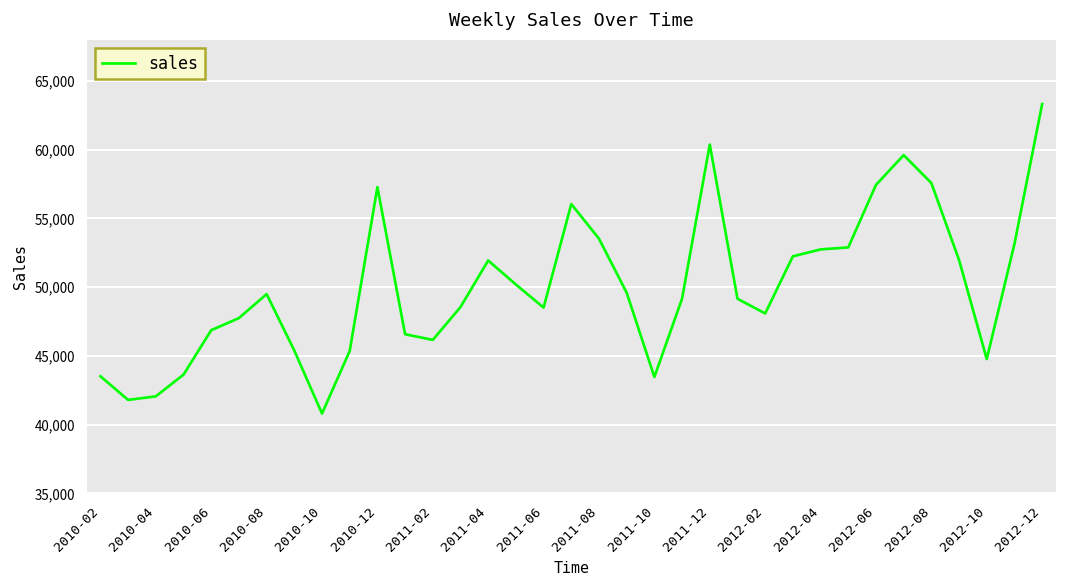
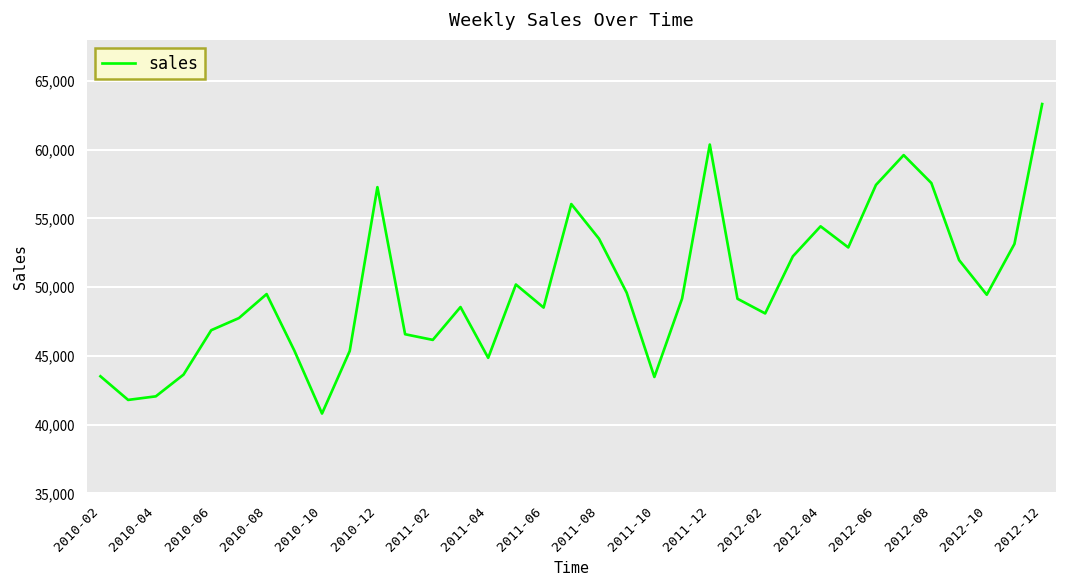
  {
    "2010-02": "43,500",
    "2010-04": "42,100",
    "2010-06": "46,900",
    "2010-08": "49,500",
    "2010-10": "40,800",
    "2010-12": "57,300",
    "2011-02": "46,200",
-   "2011-04": "51,900",
+   "2011-04": "44,900",
    "2011-06": "48,500",
    "2011-08": "53,500",
    "2011-10": "43,500",
    "2011-12": "60,400",
    "2012-02": "48,100",
-   "2012-04": "52,800",
+   "2012-04": "54,400",
    "2012-06": "57,400",
    "2012-08": "57,600",
-   "2012-10": "44,800",
+   "2012-10": "49,500",
    "2012-12": "63,300"
  }
